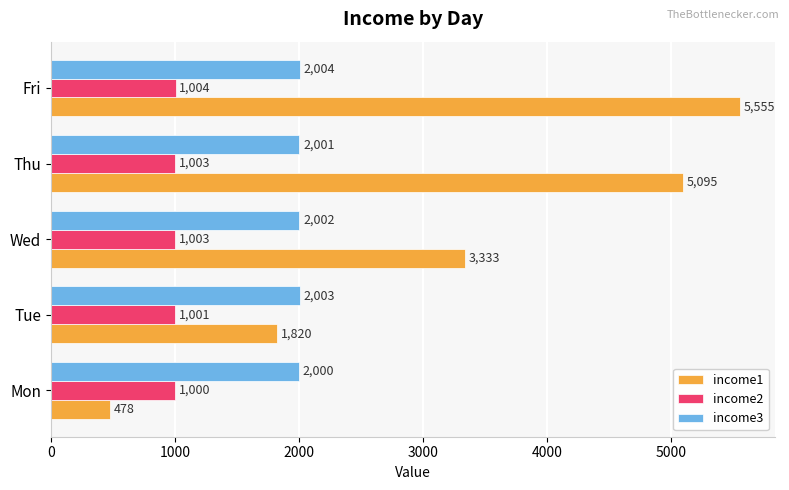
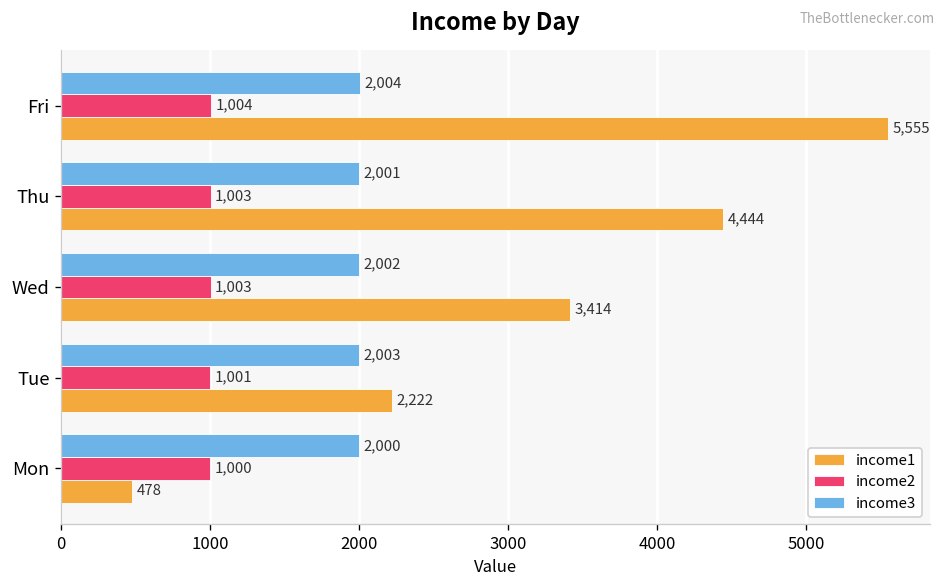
  {
    "income1": {
      "Fri": "5,555",
-     "Thu": "5,095",
-     "Wed": "3,333",
-     "Tue": "1,820",
+     "Thu": "4,444",
+     "Wed": "3,414",
+     "Tue": "2,222",
      "Mon": "478"
    },
    "income2": {
      "Fri": "1,004",
      "Thu": "1,003",
      "Wed": "1,003",
      "Tue": "1,001",
      "Mon": "1,000"
    },
    "income3": {
      "Fri": "2,004",
      "Thu": "2,001",
      "Wed": "2,002",
      "Tue": "2,003",
      "Mon": "2,000"
    }
  }
